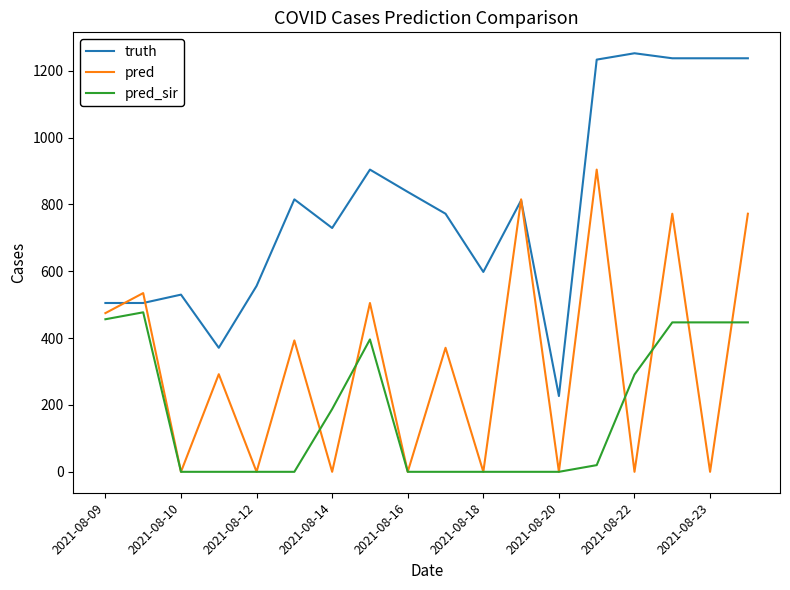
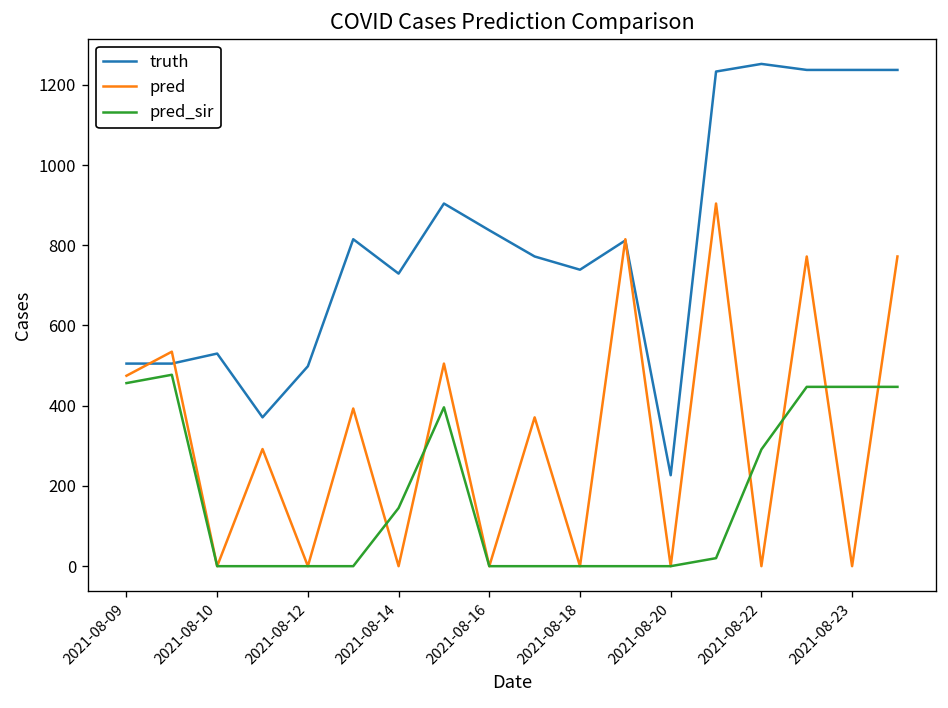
  {
    "truth": {
      "2021-08-10": 530,
-     "2021-08-12": 560,
+     "2021-08-12": 500,
      "2021-08-14": 730,
      "2021-08-16": 840,
-     "2021-08-18": 600,
+     "2021-08-18": 740,
      "2021-08-20": 230,
      "2021-08-22": 1250
    },
    "pred": {
      "2021-08-14": 0,
      "2021-08-22": 0
    },
    "pred_sir": {
-     "2021-08-14": 190,
+     "2021-08-14": 150,
      "2021-08-22": 290
    }
  }
